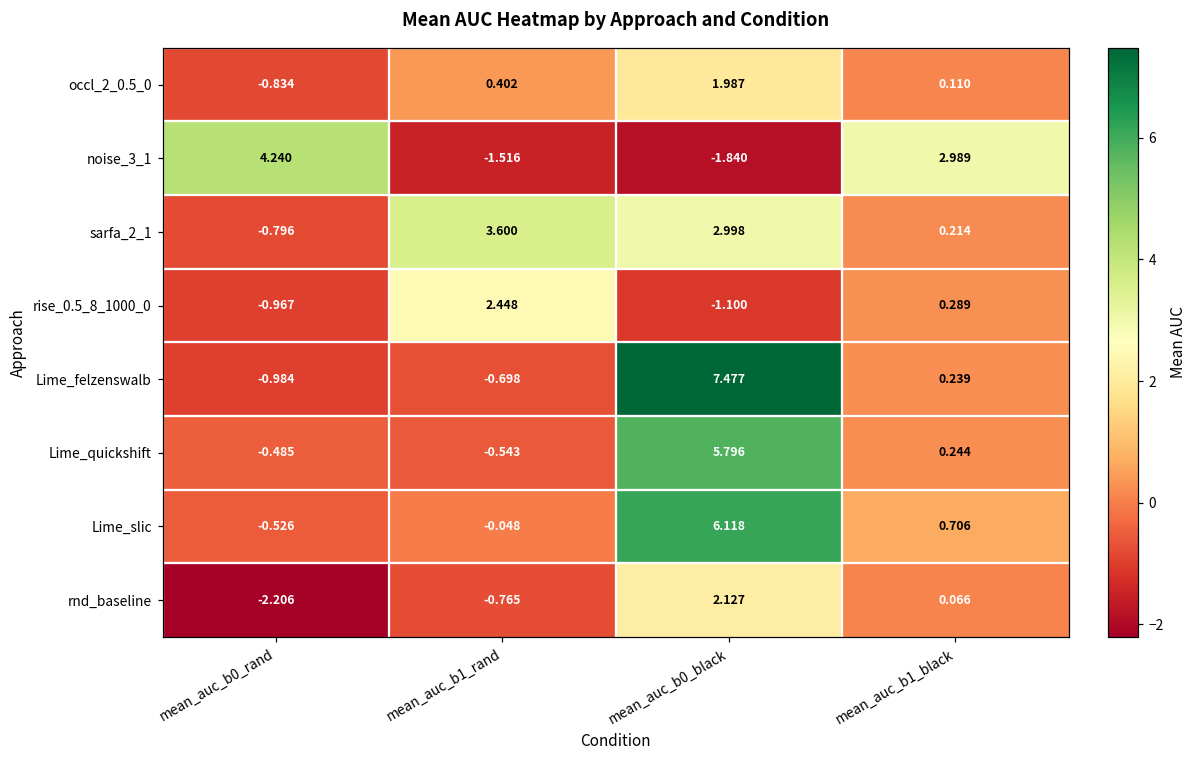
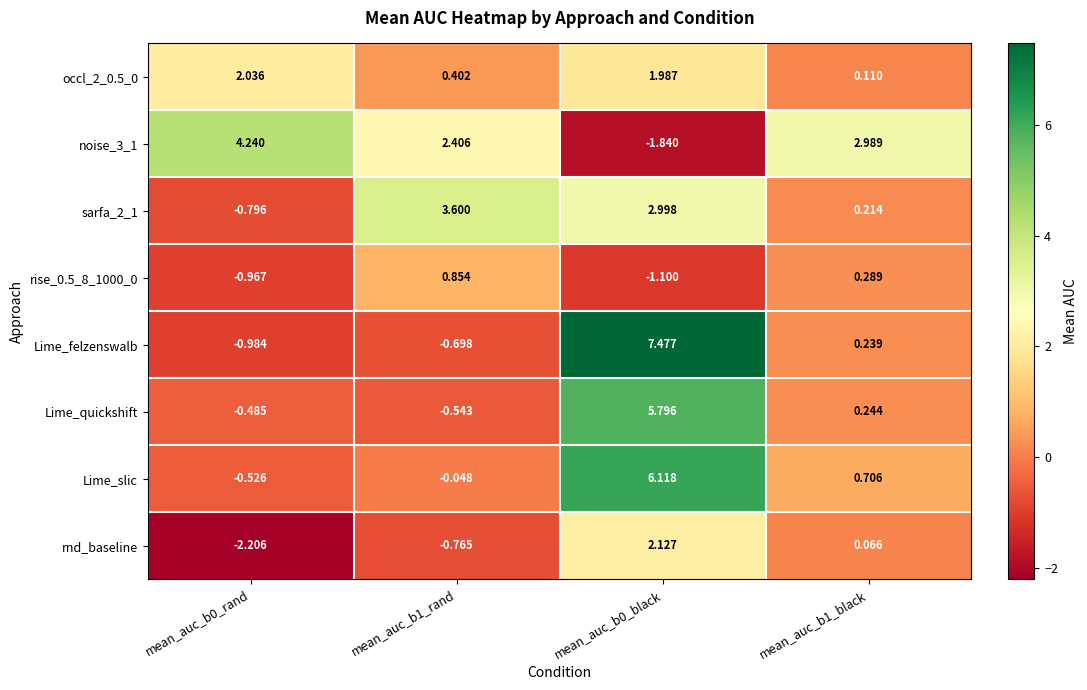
  {
    "occl_2_0.5_0": {
-     "mean_auc_b0_rand": -0.834,
+     "mean_auc_b0_rand": 2.036,
      "mean_auc_b1_rand": 0.402,
      "mean_auc_b0_black": 1.987,
      "mean_auc_b1_black": 0.110
    },
    "noise_3_1": {
      "mean_auc_b0_rand": 4.240,
-     "mean_auc_b1_rand": -1.516,
+     "mean_auc_b1_rand": 2.406,
      "mean_auc_b0_black": -1.840,
      "mean_auc_b1_black": 2.989
    },
    "sarfa_2_1": {
      "mean_auc_b0_rand": -0.796,
      "mean_auc_b1_rand": 3.600,
      "mean_auc_b0_black": 2.998,
      "mean_auc_b1_black": 0.214
    },
    "rise_0.5_8_1000_0": {
      "mean_auc_b0_rand": -0.967,
-     "mean_auc_b1_rand": 2.448,
+     "mean_auc_b1_rand": 0.854,
      "mean_auc_b0_black": -1.100,
      "mean_auc_b1_black": 0.289
    },
    "Lime_felzenswalb": {
      "mean_auc_b0_rand": -0.984,
      "mean_auc_b1_rand": -0.698,
      "mean_auc_b0_black": 7.477,
      "mean_auc_b1_black": 0.239
    },
    "Lime_quickshift": {
      "mean_auc_b0_rand": -0.485,
      "mean_auc_b1_rand": -0.543,
      "mean_auc_b0_black": 5.796,
      "mean_auc_b1_black": 0.244
    },
    "Lime_slic": {
      "mean_auc_b0_rand": -0.526,
      "mean_auc_b1_rand": -0.048,
      "mean_auc_b0_black": 6.118,
      "mean_auc_b1_black": 0.706
    },
    "rnd_baseline": {
      "mean_auc_b0_rand": -2.206,
      "mean_auc_b1_rand": -0.765,
      "mean_auc_b0_black": 2.127,
      "mean_auc_b1_black": 0.066
    }
  }
